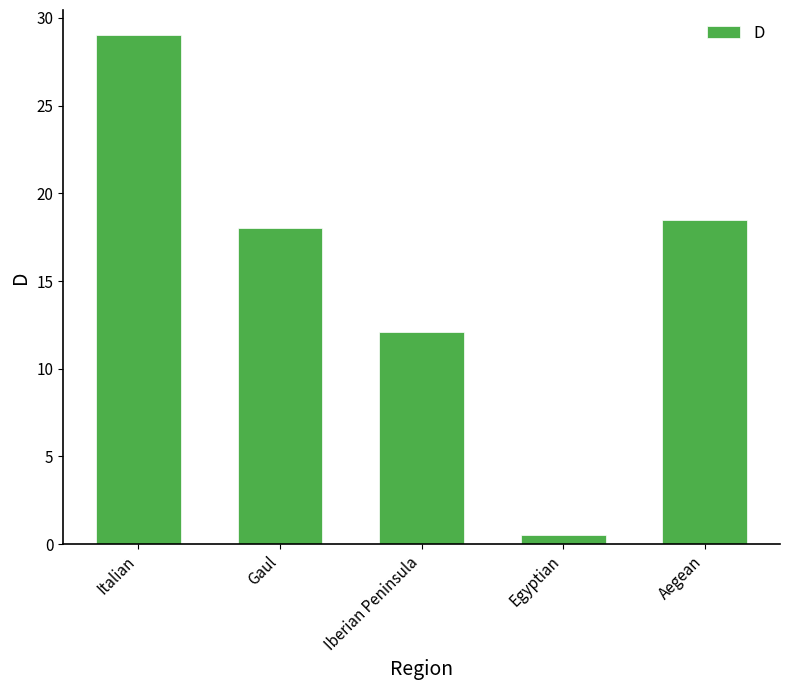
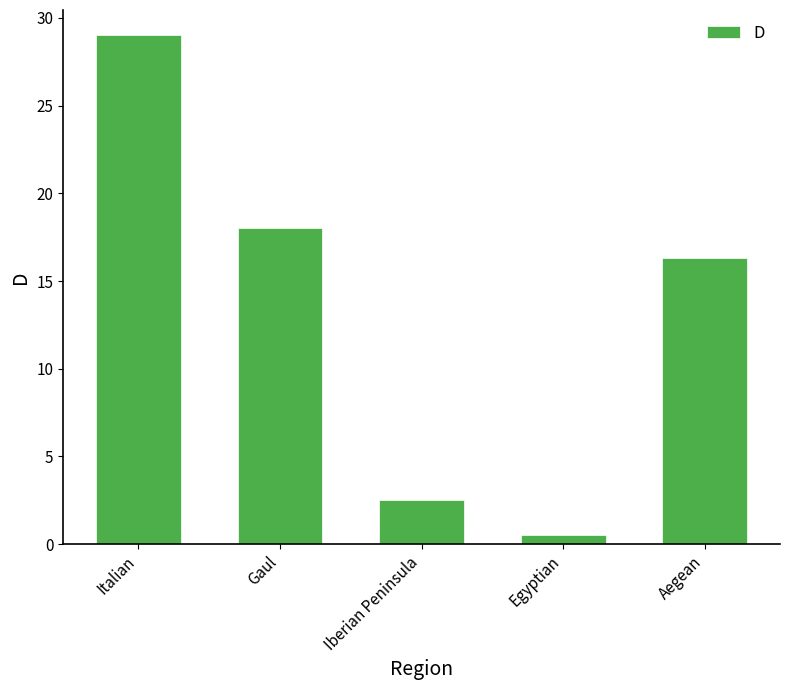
  {
    "Italian": 29.0,
    "Gaul": 18.0,
-   "Iberian Peninsula": 12.1,
+   "Iberian Peninsula": 2.5,
    "Egyptian": 0.5,
-   "Aegean": 18.5
+   "Aegean": 16.3
  }
